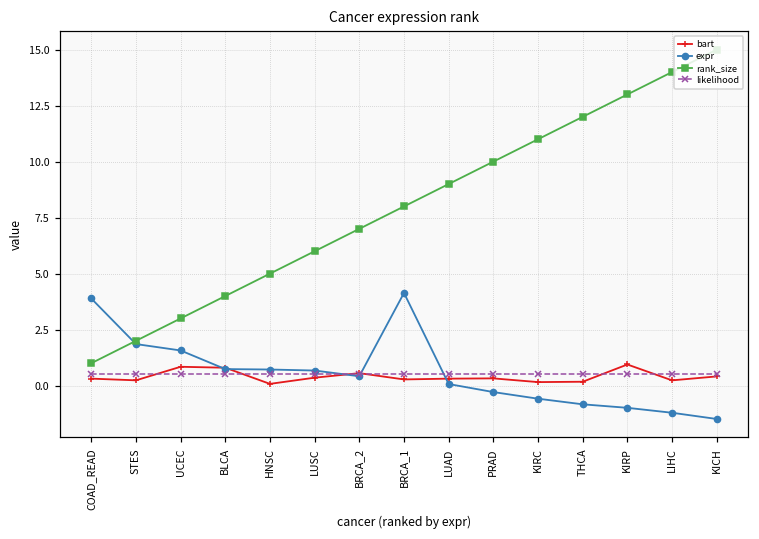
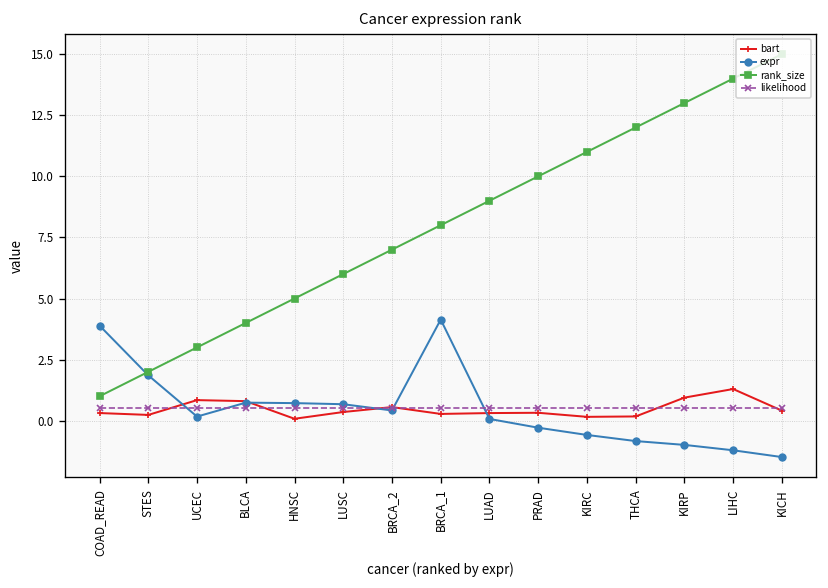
  {
    "bart": {
      "COAD_READ": 0.3,
      "STES": 0.2,
      "UCEC": 0.8,
      "HNSC": 0.1,
      "LUSC": 0.4,
      "BRCA_1": 0.3,
      "LUAD": 0.3,
      "PRAD": 0.3,
      "KIRC": 0.2,
      "THCA": 0.2,
      "KIRP": 0.9,
-     "LIHC": 0.2
+     "LIHC": 1.3
    },
    "expr": {
      "COAD_READ": 3.9,
      "STES": 1.9,
-     "UCEC": 1.6,
+     "UCEC": 0.2,
      "HNSC": 0.7,
      "LUSC": 0.7,
      "BRCA_1": 4.1,
      "LUAD": 0.1,
      "PRAD": -0.3,
      "KIRC": -0.6,
      "THCA": -0.8,
      "KIRP": -1.0,
      "LIHC": -1.2,
      "KICH": -1.5
    },
    "rank_size": {
      "COAD_READ": 1.0,
      "STES": 2.0,
      "UCEC": 3.0,
      "BLCA": 4.0,
      "HNSC": 5.0,
      "LUSC": 6.0,
      "BRCA_2": 7.0,
      "BRCA_1": 8.0,
      "LUAD": 9.0,
      "PRAD": 10.0,
      "KIRC": 11.0,
      "THCA": 12.0,
      "KIRP": 13.0,
      "LIHC": 14.0
    },
    "likelihood": {
      "COAD_READ": 0.5,
      "STES": 0.5,
      "UCEC": 0.5,
      "BLCA": 0.5,
      "HNSC": 0.5,
      "LUSC": 0.5,
      "BRCA_1": 0.5,
      "LUAD": 0.5,
      "PRAD": 0.5,
      "KIRC": 0.5,
      "THCA": 0.5,
      "KIRP": 0.5,
      "LIHC": 0.5
    }
  }
